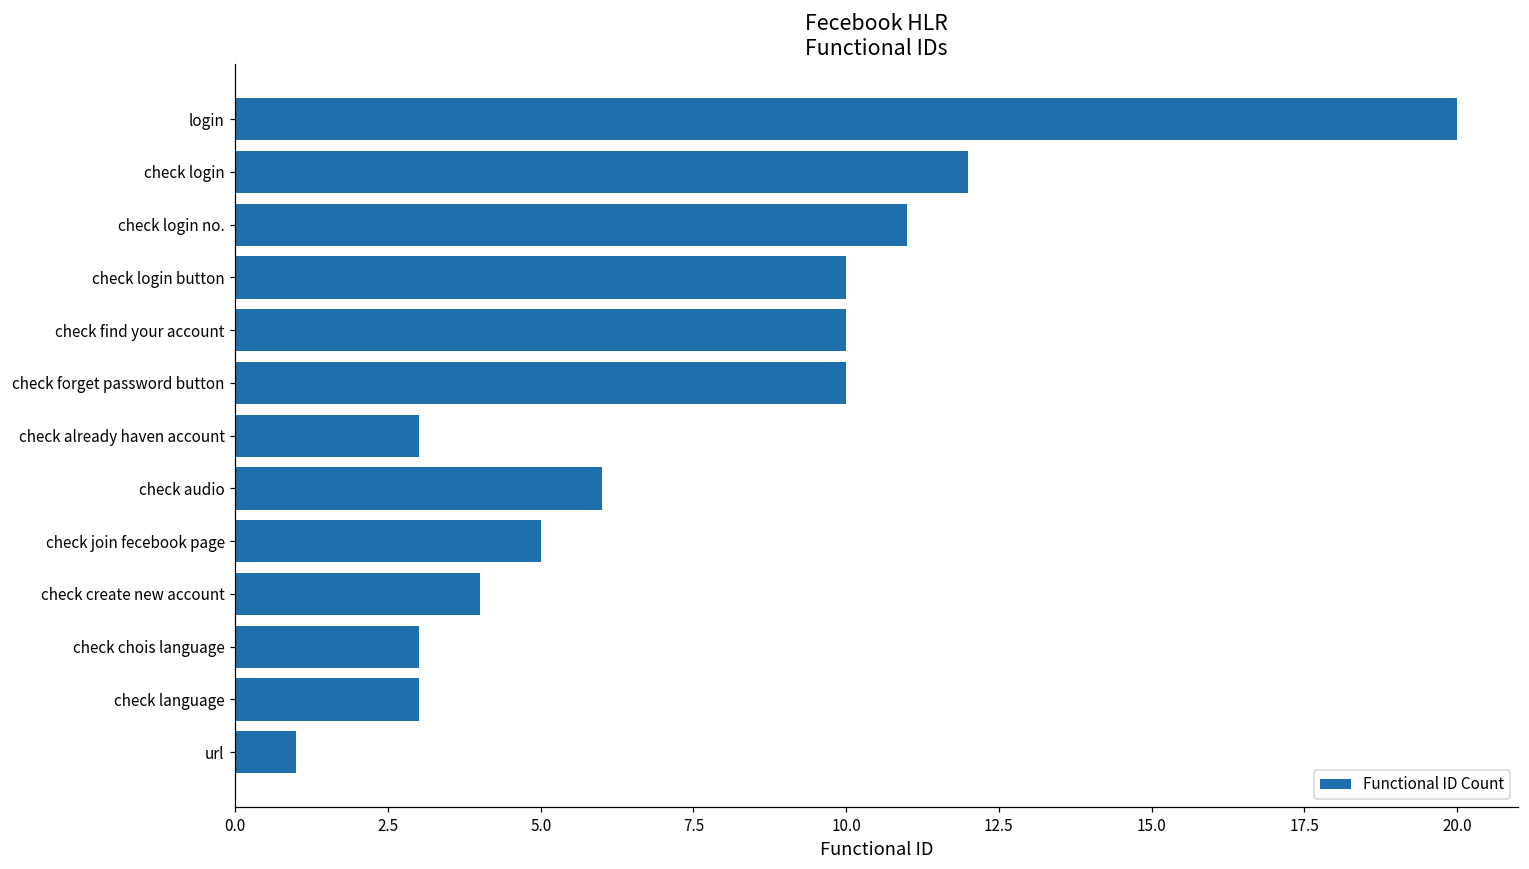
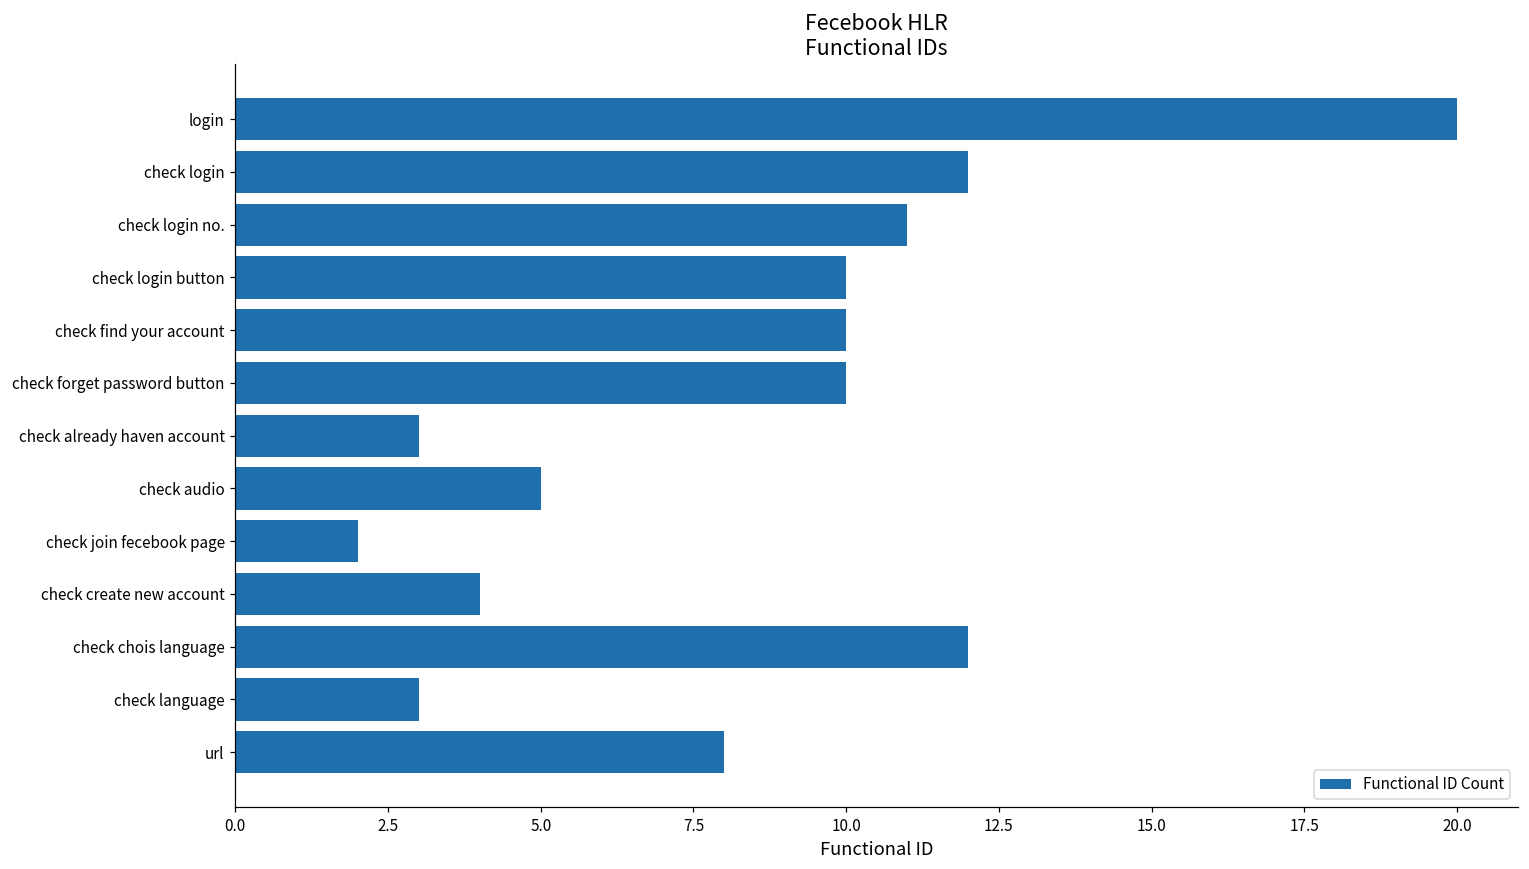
  {
    "login": 20,
    "check login": 12,
    "check login no.": 11,
    "check login button": 10,
    "check find your account": 10,
    "check forget password button": 10,
    "check already haven account": 3,
-   "check audio": 6,
-   "check join fecebook page": 5,
+   "check audio": 5,
+   "check join fecebook page": 2,
    "check create new account": 4,
-   "check chois language": 3,
+   "check chois language": 12,
    "check language": 3,
-   "url": 1
+   "url": 8
  }
